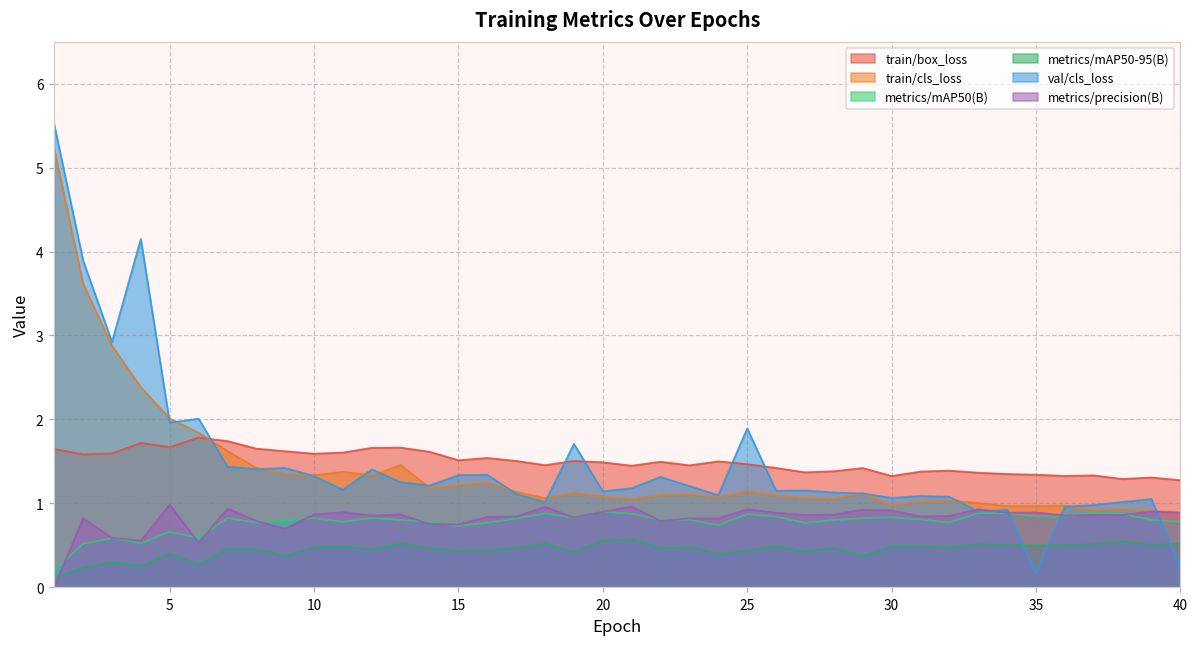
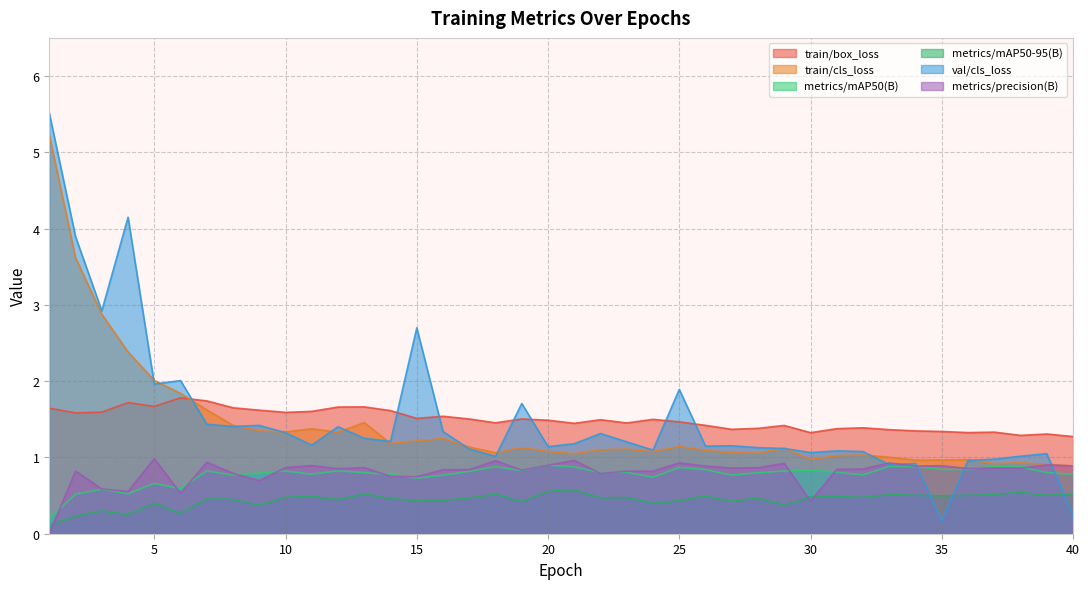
  {
    "val/cls_loss": {
      "5": 2.0,
-     "15": 1.3,
+     "15": 2.7,
      "20": 1.1,
      "25": 1.9,
      "30": 1.1,
      "35": 0.2,
      "40": 0.2
    },
    "metrics/precision(B)": {
      "5": 1.0,
      "10": 0.9,
      "25": 0.9,
-     "30": 0.9,
+     "30": 0.4,
      "35": 0.9
    }
  }
